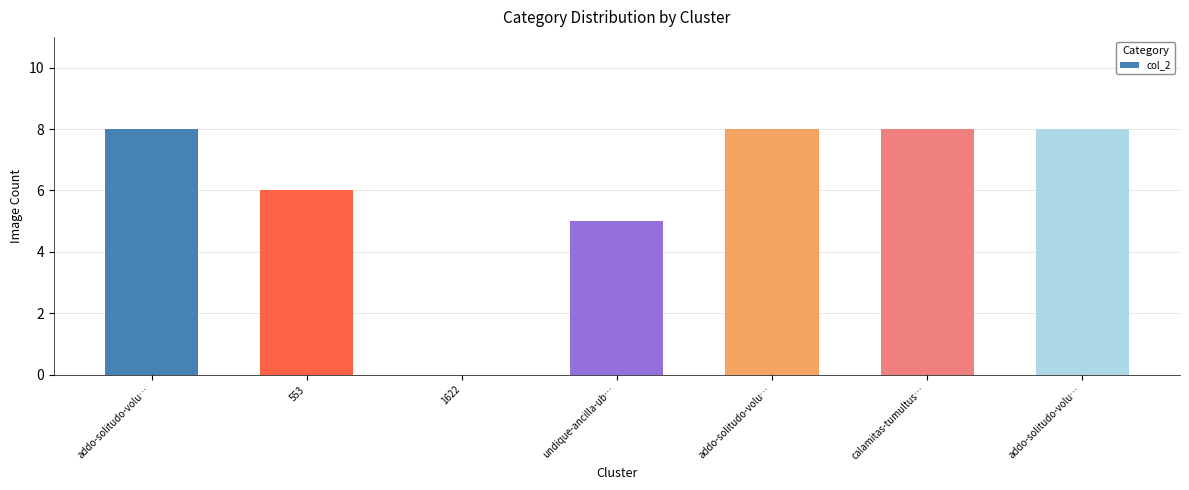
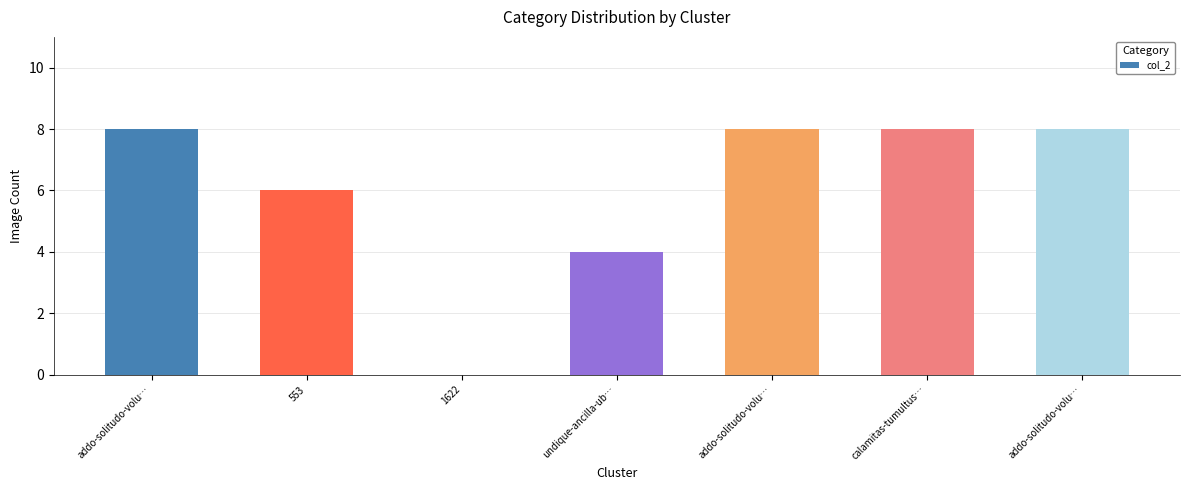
  {
    "553": 6,
    "1622": 0,
-   "undique-ancilla-ub…": 5,
+   "undique-ancilla-ub…": 4,
    "calamitas-tumultus…": 8
  }
